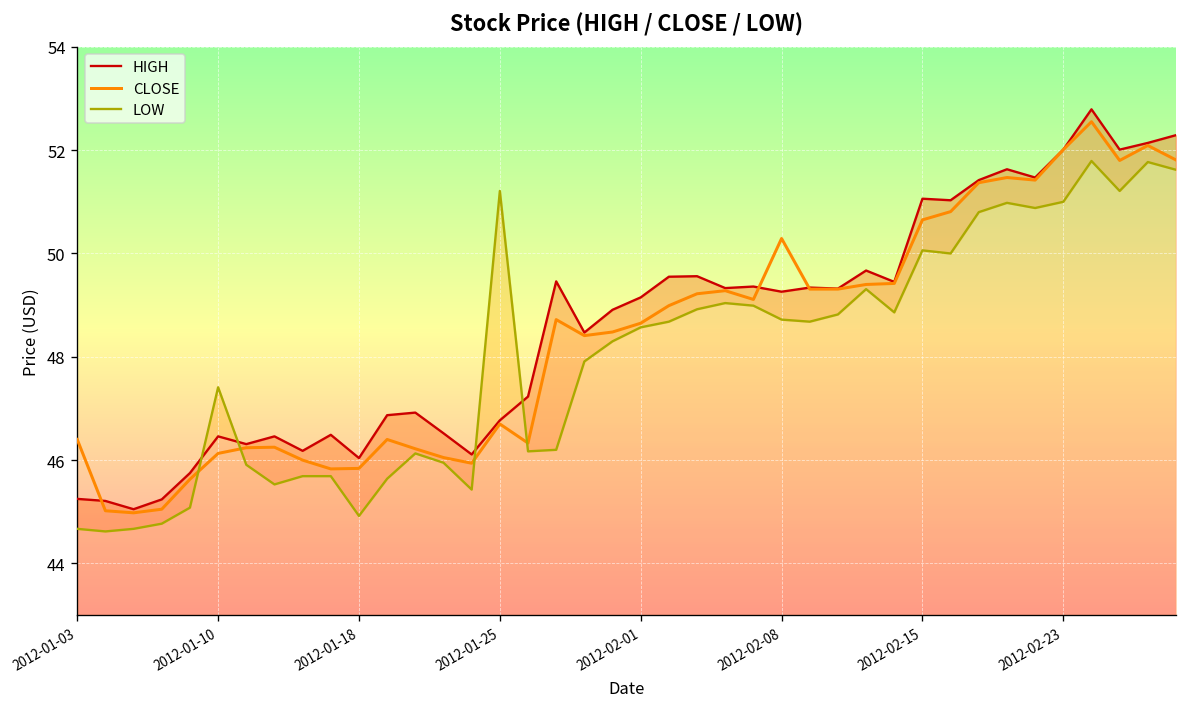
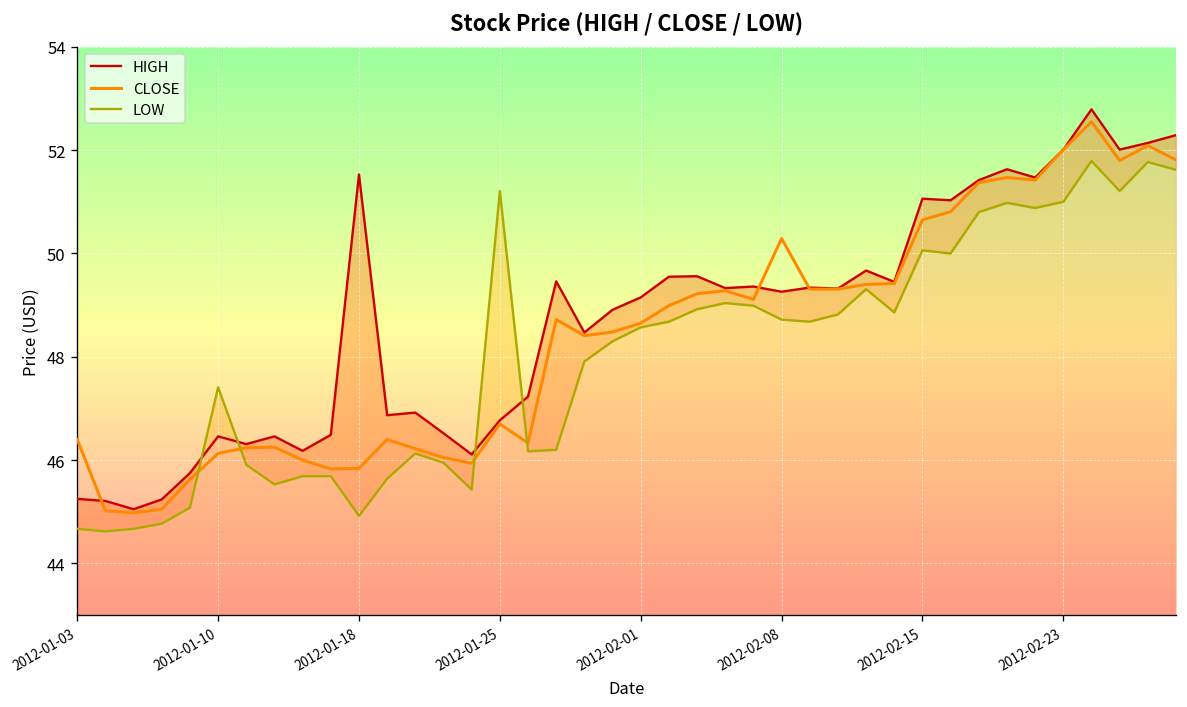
  {
    "HIGH": {
      "2012-01-10": 46.5,
-     "2012-01-18": 46.0,
+     "2012-01-18": 51.5,
      "2012-01-25": 46.8
    },
    "LOW": {
      "2012-01-03": 44.7,
      "2012-01-18": 44.9,
      "2012-02-01": 48.6,
      "2012-02-08": 48.7,
      "2012-02-15": 50.1,
      "2012-02-23": 51.0
    }
  }
